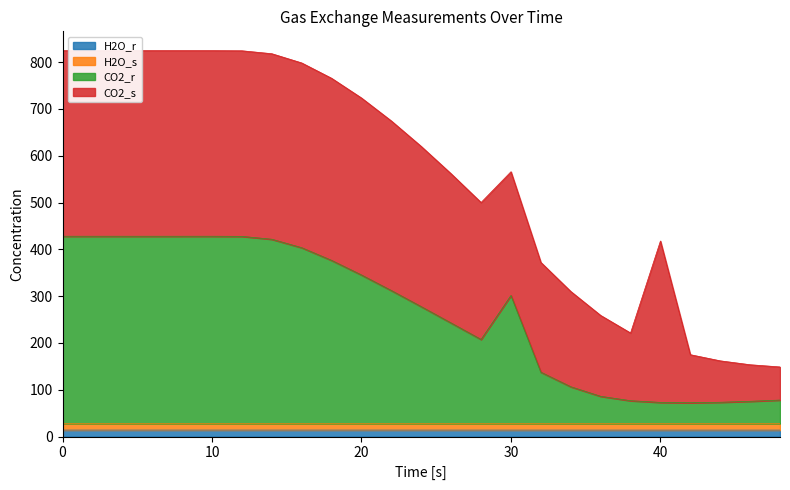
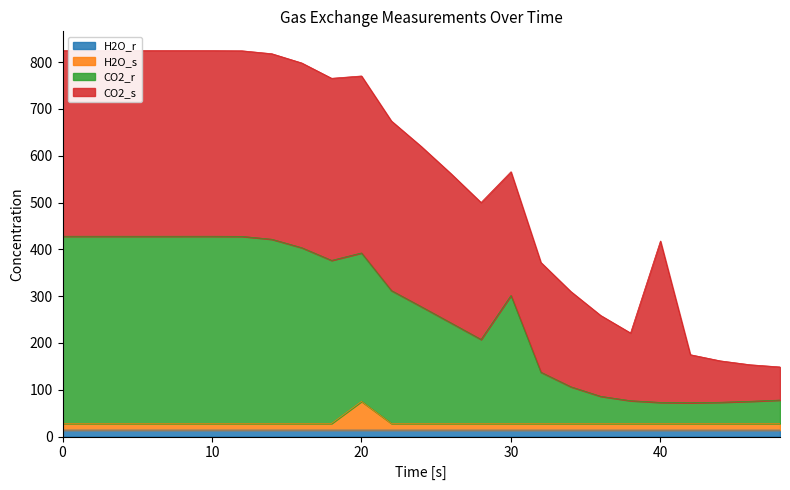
  {
    "H2O_r": {
      "0": 10,
      "10": 10,
      "20": 10,
      "30": 10,
      "40": 10
    },
    "H2O_s": {
      "0": 10,
      "10": 10,
-     "20": 10,
+     "20": 60,
      "30": 10,
      "40": 10
    },
    "CO2_r": {
      "0": 400,
      "10": 400,
      "20": 320,
      "30": 270,
      "40": 50
    },
    "CO2_s": {
      "0": 400,
      "10": 400,
      "20": 380,
      "30": 260,
      "40": 340
    }
  }
